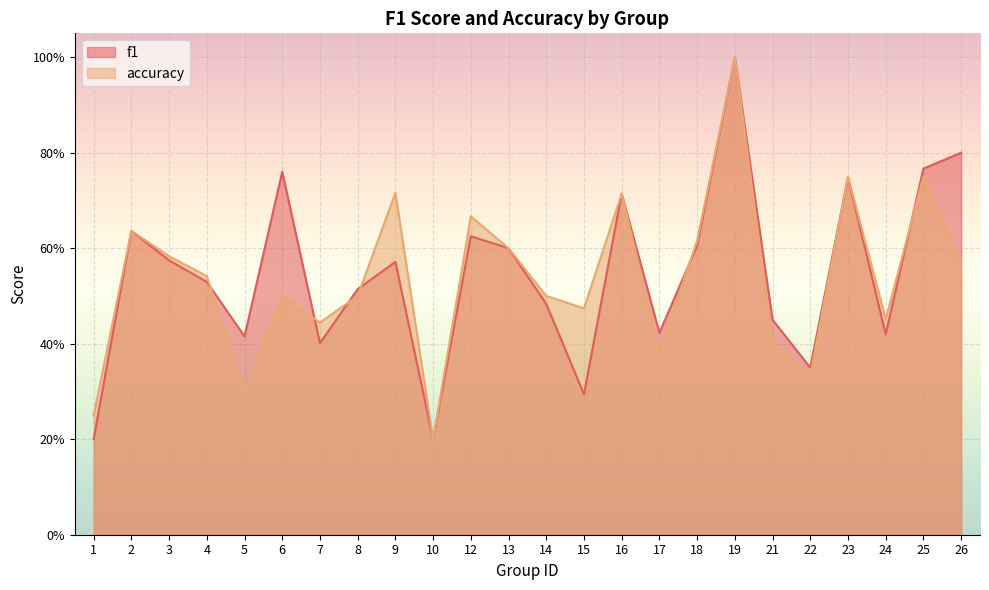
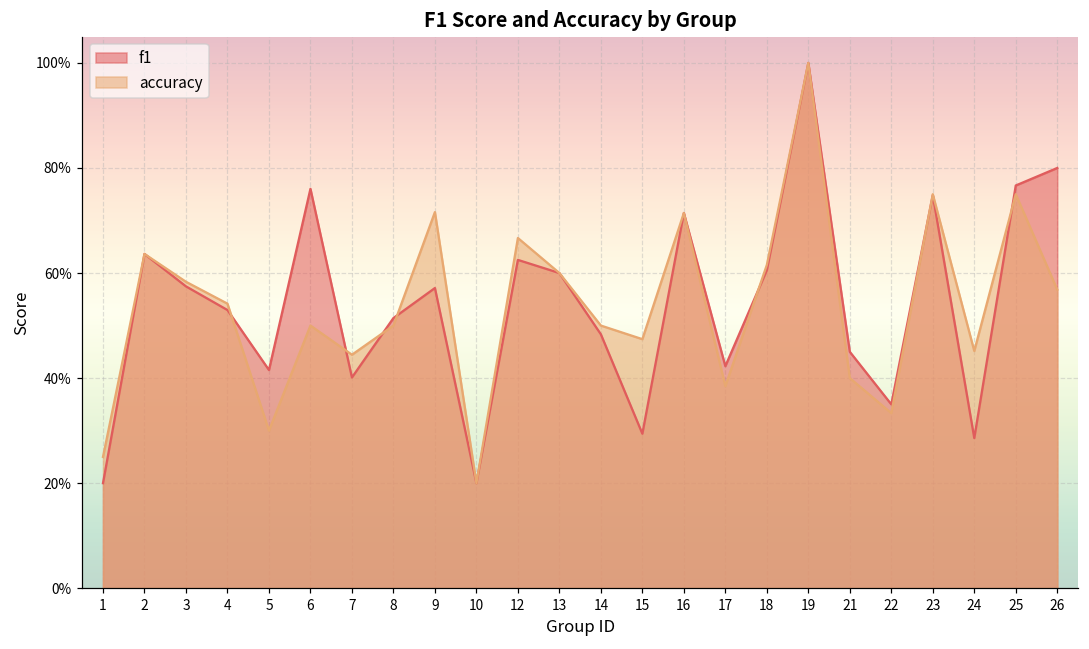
  {
    "f1": {
      "1": "20%",
      "3": "57%",
      "4": "53%",
      "5": "42%",
      "6": "76%",
      "7": "40%",
      "8": "51%",
      "9": "57%",
      "12": "63%",
      "14": "48%",
      "15": "29%",
      "17": "42%",
      "18": "61%",
      "21": "45%",
      "22": "35%",
-     "24": "42%",
+     "24": "29%",
      "25": "77%",
      "26": "80%"
    },
    "accuracy": {
      "1": "25%",
      "3": "58%",
      "4": "54%",
      "5": "30%",
      "6": "50%",
      "7": "44%",
      "8": "50%",
      "9": "72%",
      "12": "67%",
      "14": "50%",
      "15": "47%",
      "17": "38%",
      "18": "62%",
      "21": "40%",
      "22": "33%",
      "24": "45%",
      "25": "75%",
      "26": "57%"
    }
  }
